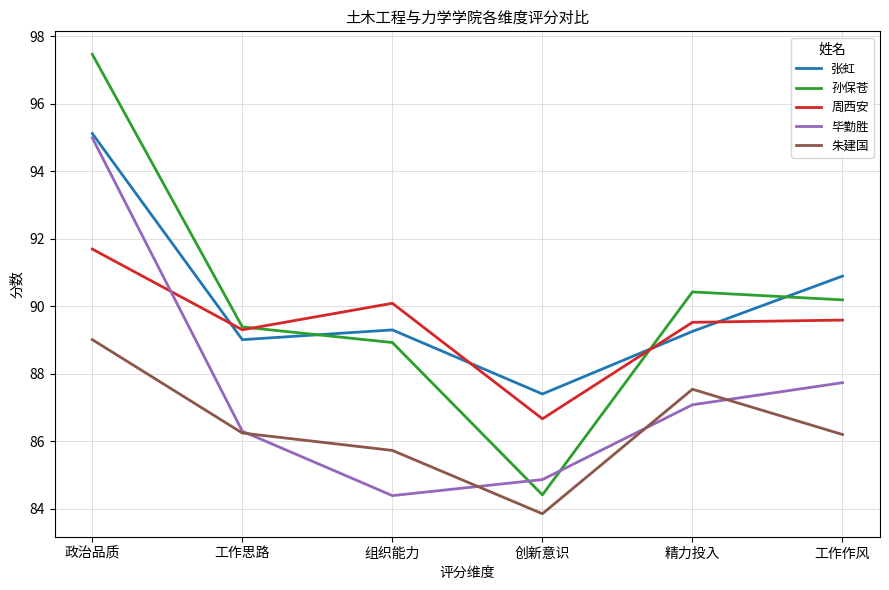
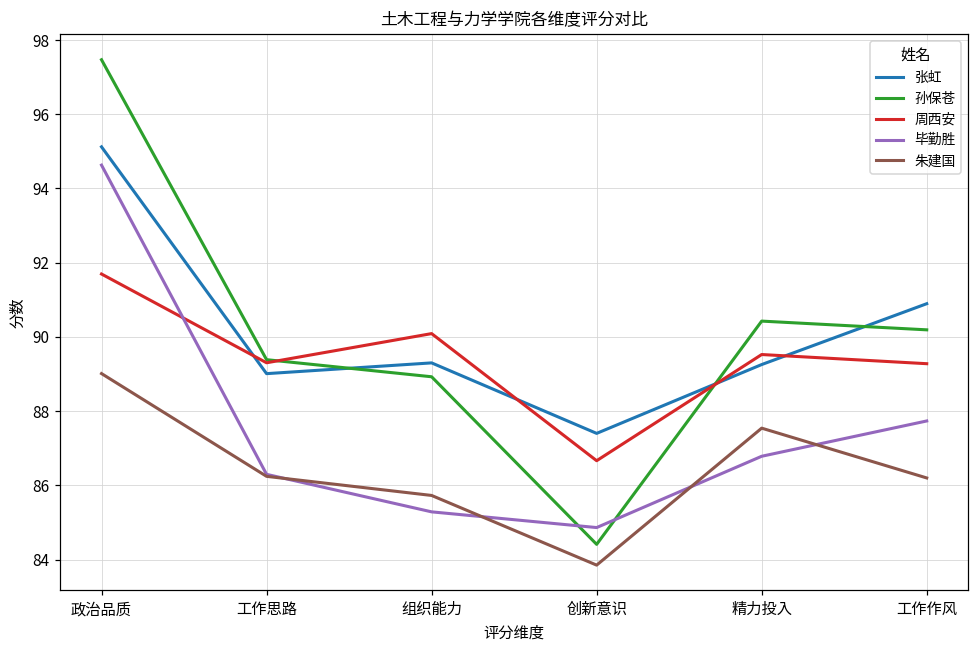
  {
    "张虹": {
      "政治品质": 95.1,
      "工作思路": 89.0,
      "组织能力": 89.3,
      "创新意识": 87.4,
      "精力投入": 89.3,
      "工作作风": 90.9
    },
    "孙保苍": {
      "政治品质": 97.5,
      "工作思路": 89.4,
      "组织能力": 88.9,
      "创新意识": 84.4,
      "精力投入": 90.4,
      "工作作风": 90.2
    },
    "周西安": {
      "政治品质": 91.7,
      "工作思路": 89.3,
      "组织能力": 90.1,
      "创新意识": 86.7,
      "精力投入": 89.5,
-     "工作作风": 89.6
+     "工作作风": 89.3
    },
    "毕勤胜": {
-     "政治品质": 95.0,
-     "组织能力": 84.4,
+     "政治品质": 94.6,
+     "组织能力": 85.3,
      "创新意识": 84.9,
-     "精力投入": 87.1,
+     "精力投入": 86.8,
      "工作作风": 87.7
    },
    "朱建国": {
      "政治品质": 89.0,
      "组织能力": 85.7,
      "创新意识": 83.9,
      "精力投入": 87.5,
      "工作作风": 86.2
    }
  }
